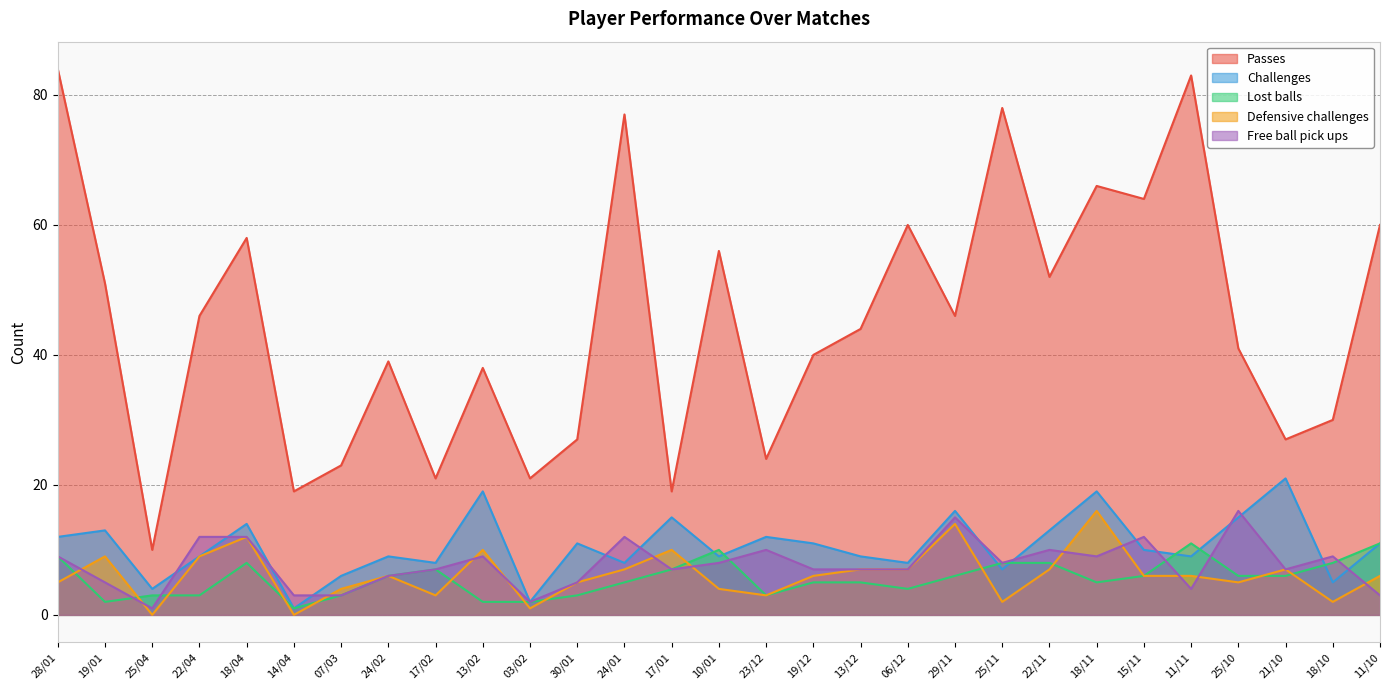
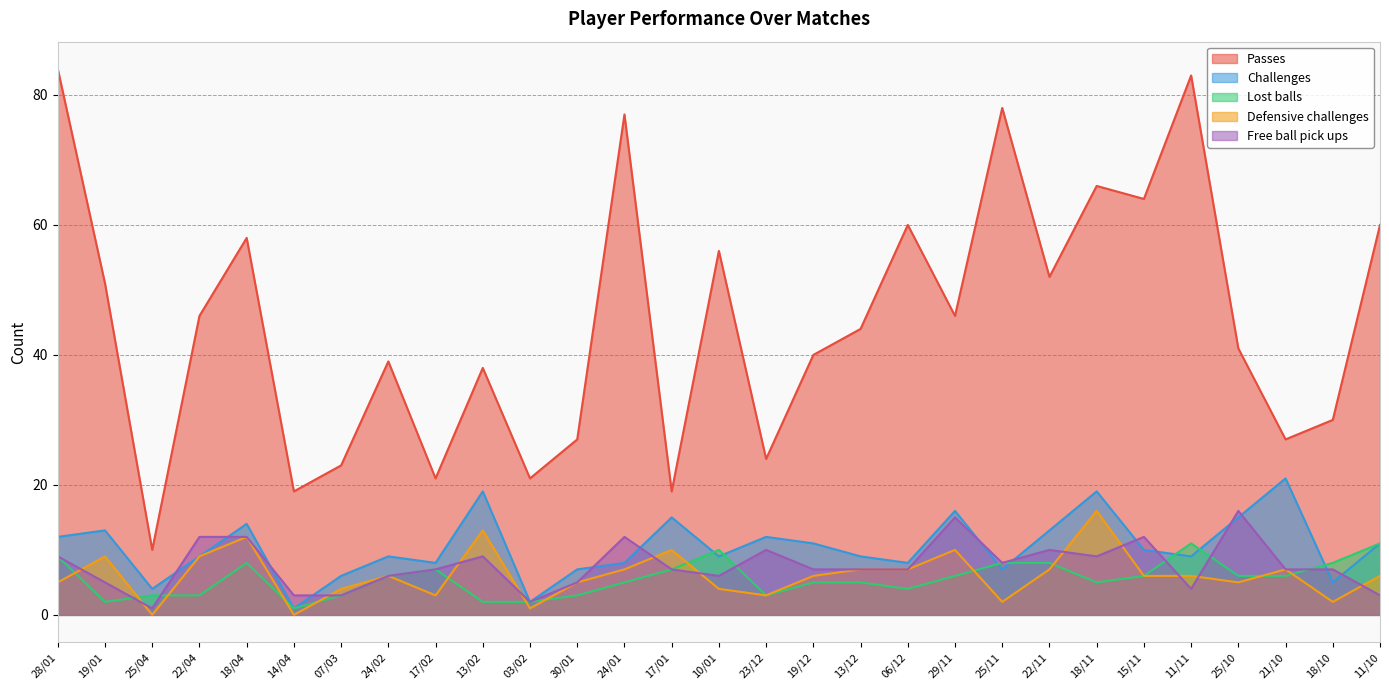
  {
    "Passes": {
      "28/01": 84,
      "19/01": 51,
      "25/04": 10,
      "22/04": 46,
      "18/04": 58,
      "14/04": 19,
      "07/03": 23,
      "24/02": 39,
      "17/02": 21,
      "13/02": 38,
      "03/02": 21,
      "30/01": 27,
      "24/01": 77,
      "17/01": 19,
      "10/01": 56,
      "23/12": 24,
      "19/12": 40,
      "13/12": 44,
      "06/12": 60,
      "29/11": 46,
      "25/11": 78,
      "22/11": 52,
      "18/11": 66,
      "15/11": 64,
      "11/11": 83,
      "25/10": 41,
      "21/10": 27,
      "18/10": 30,
      "11/10": 60
    },
    "Challenges": {
      "28/01": 12,
      "19/01": 13,
      "25/04": 4,
      "18/04": 14,
      "07/03": 6,
      "24/02": 9,
      "17/02": 8,
      "13/02": 19,
-     "30/01": 11,
+     "30/01": 7,
      "24/01": 8,
      "17/01": 15,
      "10/01": 9,
      "23/12": 12,
      "19/12": 11,
      "13/12": 9,
      "06/12": 8,
      "29/11": 16,
      "25/11": 7,
      "22/11": 13,
      "18/11": 19,
      "15/11": 10,
      "11/11": 9,
      "25/10": 15,
      "21/10": 21,
      "18/10": 5
    },
    "Lost balls": {
      "19/01": 2,
      "25/04": 3,
      "22/04": 3,
      "18/04": 8,
      "13/02": 2,
      "30/01": 3,
      "24/01": 5,
      "10/01": 10,
      "19/12": 5,
      "13/12": 5,
      "06/12": 4,
      "29/11": 6,
      "22/11": 8,
      "18/11": 5,
      "11/11": 11,
      "25/10": 6,
      "21/10": 6,
      "18/10": 8
    },
    "Defensive challenges": {
      "28/01": 5,
      "19/01": 9,
      "25/04": 0,
      "14/04": 0,
      "07/03": 4,
      "17/02": 3,
-     "13/02": 10,
+     "13/02": 13,
      "03/02": 1,
      "24/01": 7,
      "17/01": 10,
      "10/01": 4,
      "19/12": 6,
-     "29/11": 14,
+     "29/11": 10,
      "25/11": 2,
      "22/11": 7,
      "18/11": 16,
      "11/11": 6,
      "25/10": 5,
      "18/10": 2,
      "11/10": 6
    },
    "Free ball pick ups": {
      "19/01": 5,
      "25/04": 1,
      "22/04": 12,
      "14/04": 3,
      "13/02": 9,
      "24/01": 12,
-     "10/01": 8,
+     "10/01": 6,
      "23/12": 10,
      "19/12": 7,
      "29/11": 15,
      "22/11": 10,
      "18/11": 9,
      "15/11": 12,
      "11/11": 4,
      "25/10": 16,
-     "18/10": 9,
+     "18/10": 7,
      "11/10": 3
    }
  }
